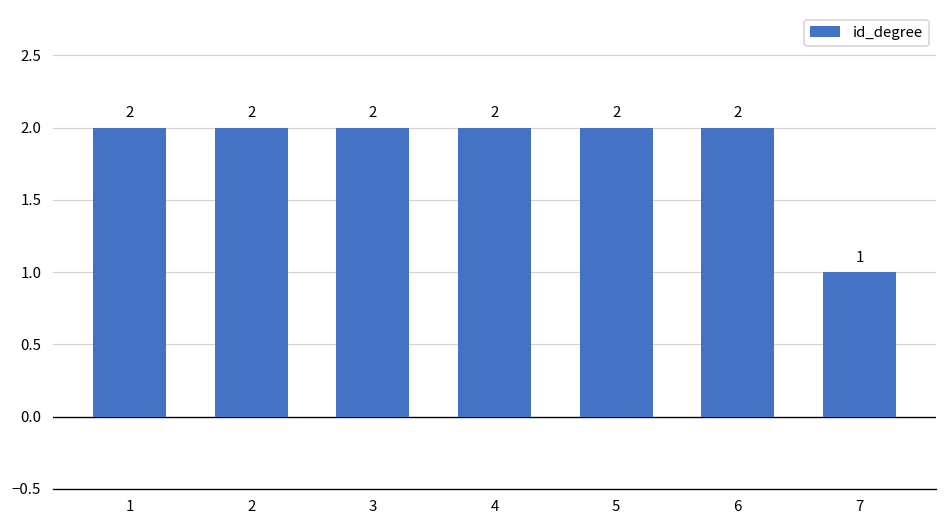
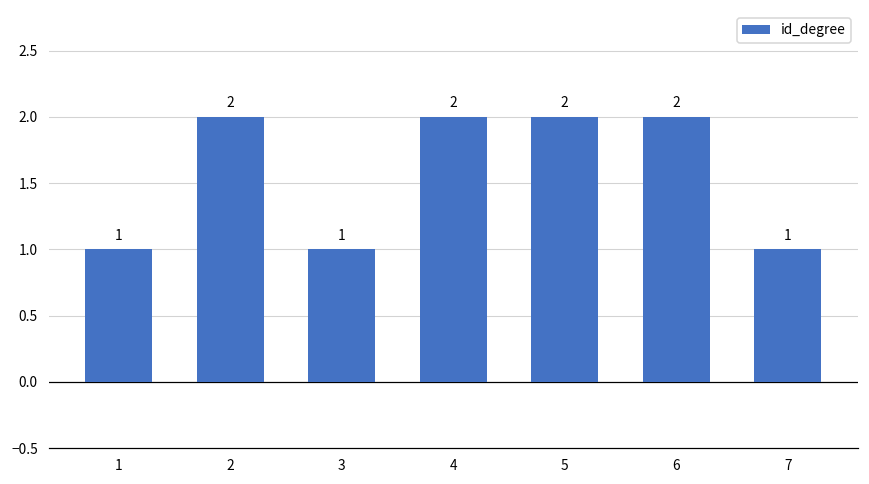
  {
-   "1": 2,
+   "1": 1,
    "2": 2,
-   "3": 2,
+   "3": 1,
    "4": 2,
    "5": 2,
    "6": 2,
    "7": 1
  }
